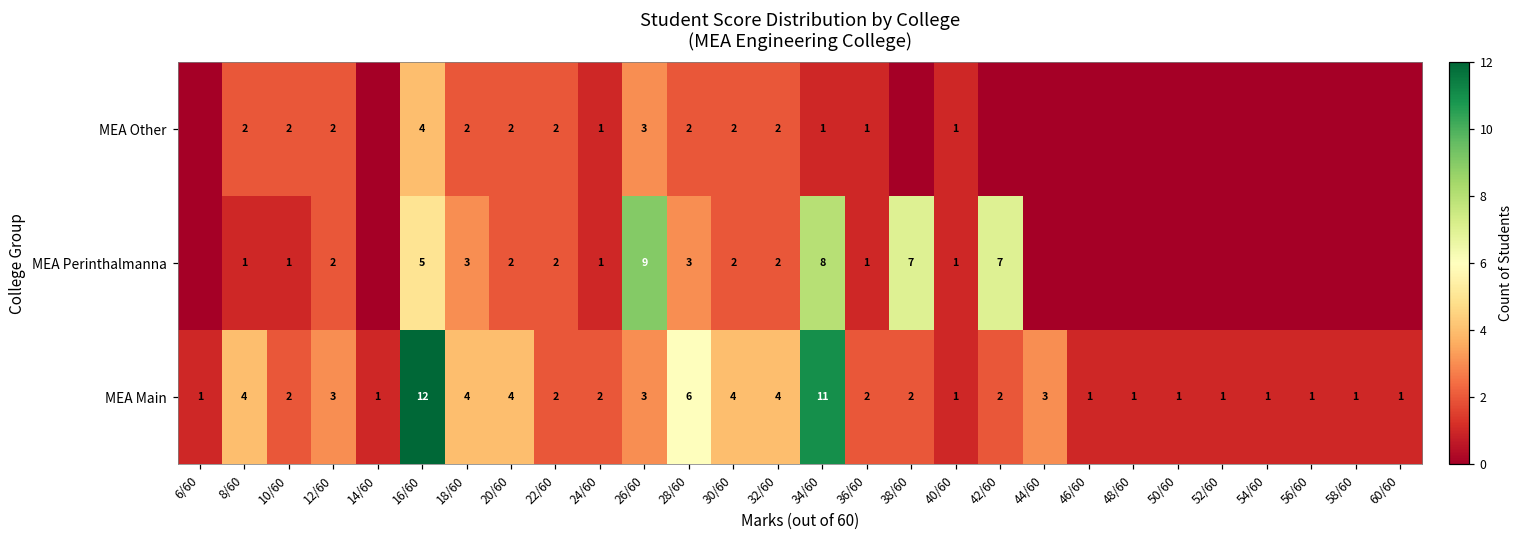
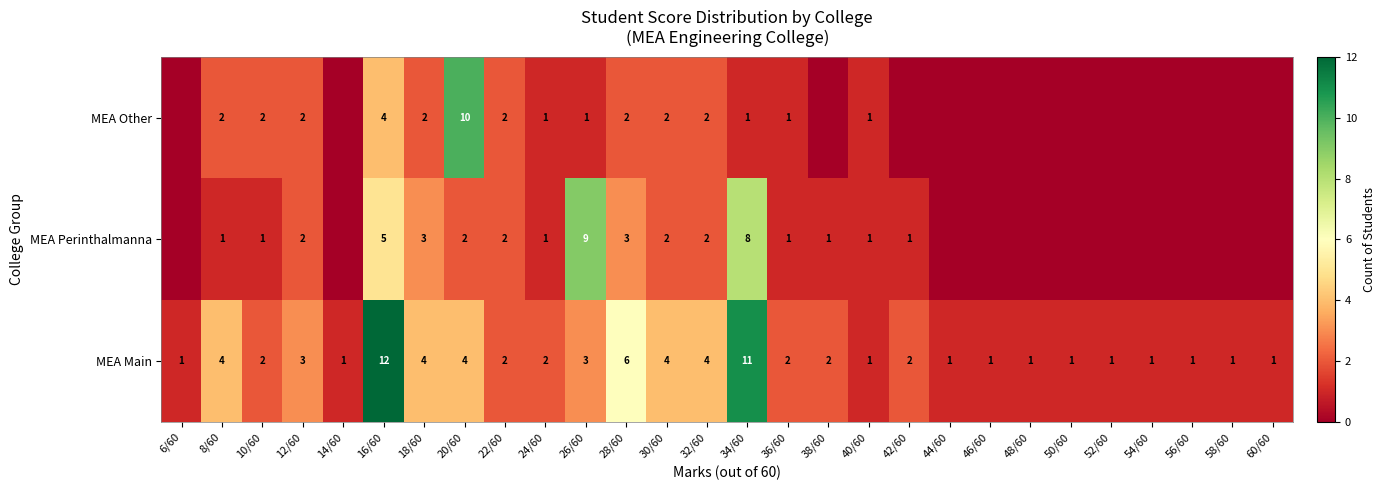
  {
    "MEA Other": {
      "8/60": 2,
      "10/60": 2,
      "12/60": 2,
      "16/60": 4,
      "18/60": 2,
-     "20/60": 2,
+     "20/60": 10,
      "22/60": 2,
      "24/60": 1,
-     "26/60": 3,
+     "26/60": 1,
      "28/60": 2,
      "30/60": 2,
      "32/60": 2,
      "34/60": 1,
      "36/60": 1,
      "40/60": 1
    },
    "MEA Perinthalmanna": {
      "8/60": 1,
      "10/60": 1,
      "12/60": 2,
      "16/60": 5,
      "18/60": 3,
      "20/60": 2,
      "22/60": 2,
      "24/60": 1,
      "26/60": 9,
      "28/60": 3,
      "30/60": 2,
      "32/60": 2,
      "34/60": 8,
      "36/60": 1,
-     "38/60": 7,
+     "38/60": 1,
      "40/60": 1,
-     "42/60": 7
+     "42/60": 1
    },
    "MEA Main": {
      "6/60": 1,
      "8/60": 4,
      "10/60": 2,
      "12/60": 3,
      "14/60": 1,
      "16/60": 12,
      "18/60": 4,
      "20/60": 4,
      "22/60": 2,
      "24/60": 2,
      "26/60": 3,
      "28/60": 6,
      "30/60": 4,
      "32/60": 4,
      "34/60": 11,
      "36/60": 2,
      "38/60": 2,
      "40/60": 1,
      "42/60": 2,
-     "44/60": 3,
+     "44/60": 1,
      "46/60": 1,
      "48/60": 1,
      "50/60": 1,
      "52/60": 1,
      "54/60": 1,
      "56/60": 1,
      "58/60": 1,
      "60/60": 1
    }
  }
